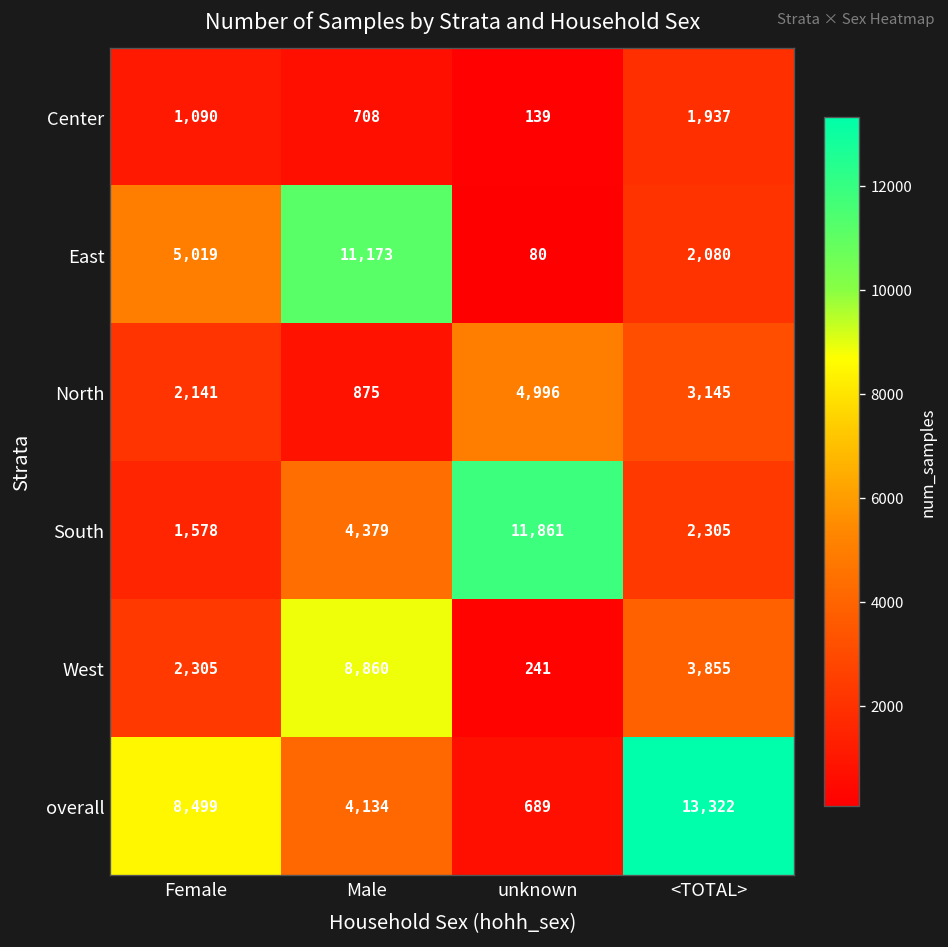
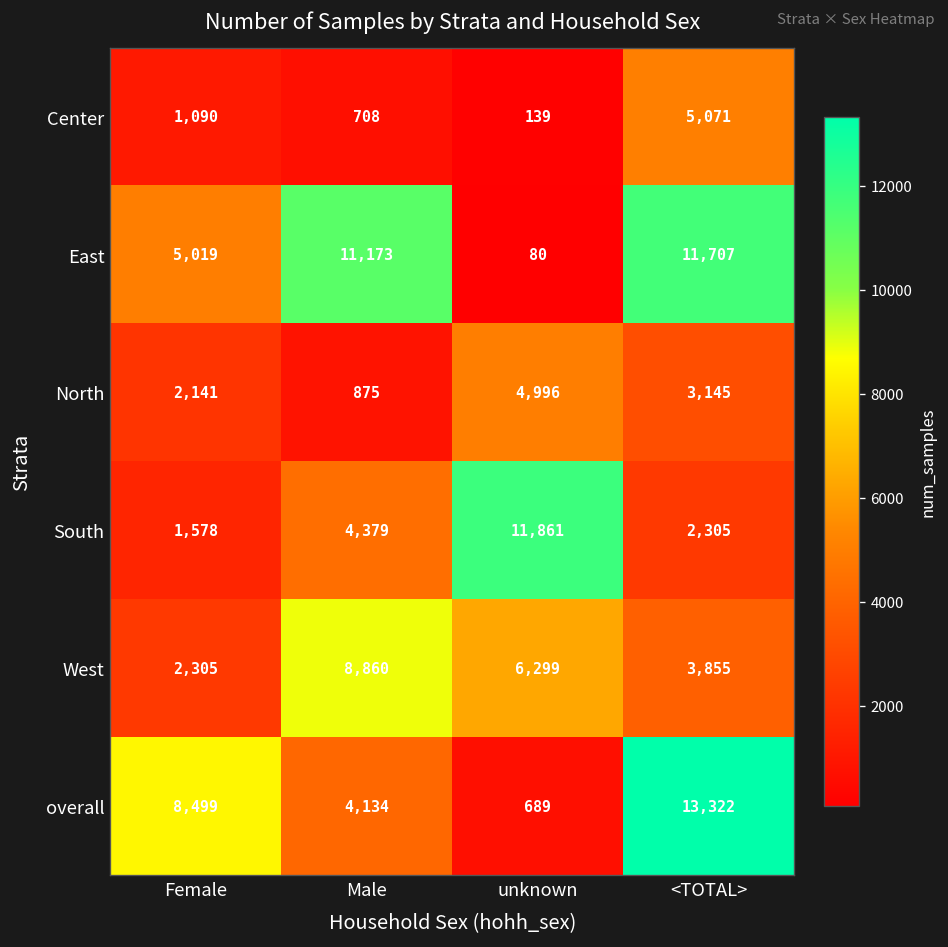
  {
    "Center": {
      "Female": "1,090",
      "Male": "708",
      "unknown": "139",
-     "<TOTAL>": "1,937"
+     "<TOTAL>": "5,071"
    },
    "East": {
      "Female": "5,019",
      "Male": "11,173",
      "unknown": "80",
-     "<TOTAL>": "2,080"
+     "<TOTAL>": "11,707"
    },
    "North": {
      "Female": "2,141",
      "Male": "875",
      "unknown": "4,996",
      "<TOTAL>": "3,145"
    },
    "South": {
      "Female": "1,578",
      "Male": "4,379",
      "unknown": "11,861",
      "<TOTAL>": "2,305"
    },
    "West": {
      "Female": "2,305",
      "Male": "8,860",
-     "unknown": "241",
+     "unknown": "6,299",
      "<TOTAL>": "3,855"
    },
    "overall": {
      "Female": "8,499",
      "Male": "4,134",
      "unknown": "689",
      "<TOTAL>": "13,322"
    }
  }
